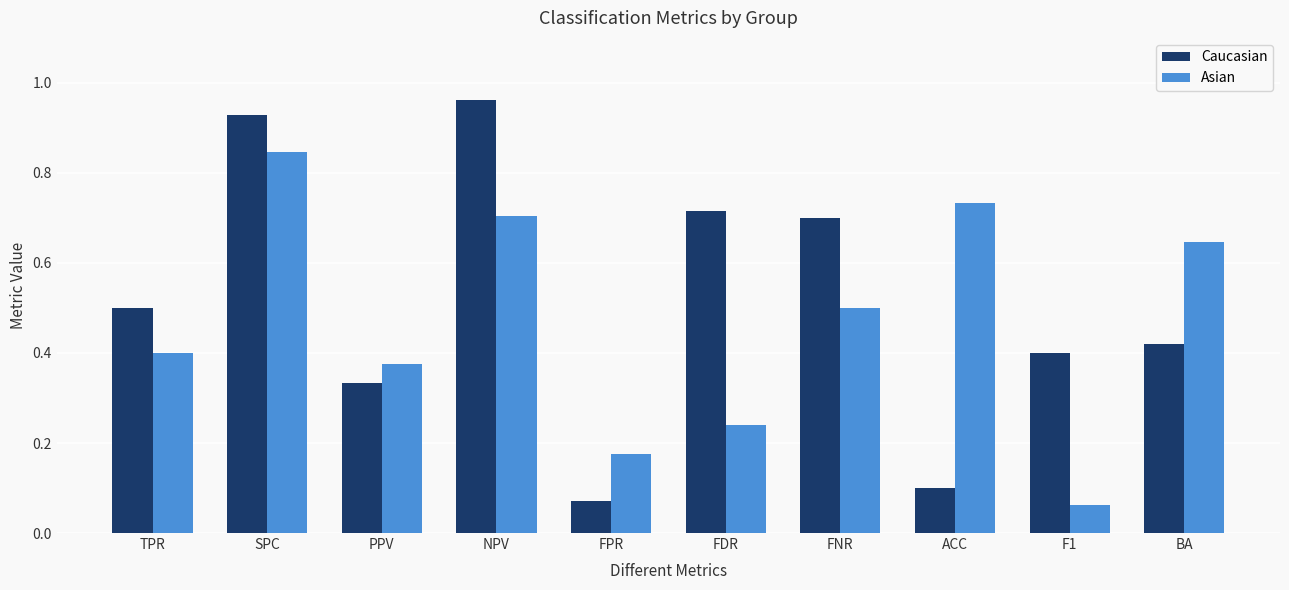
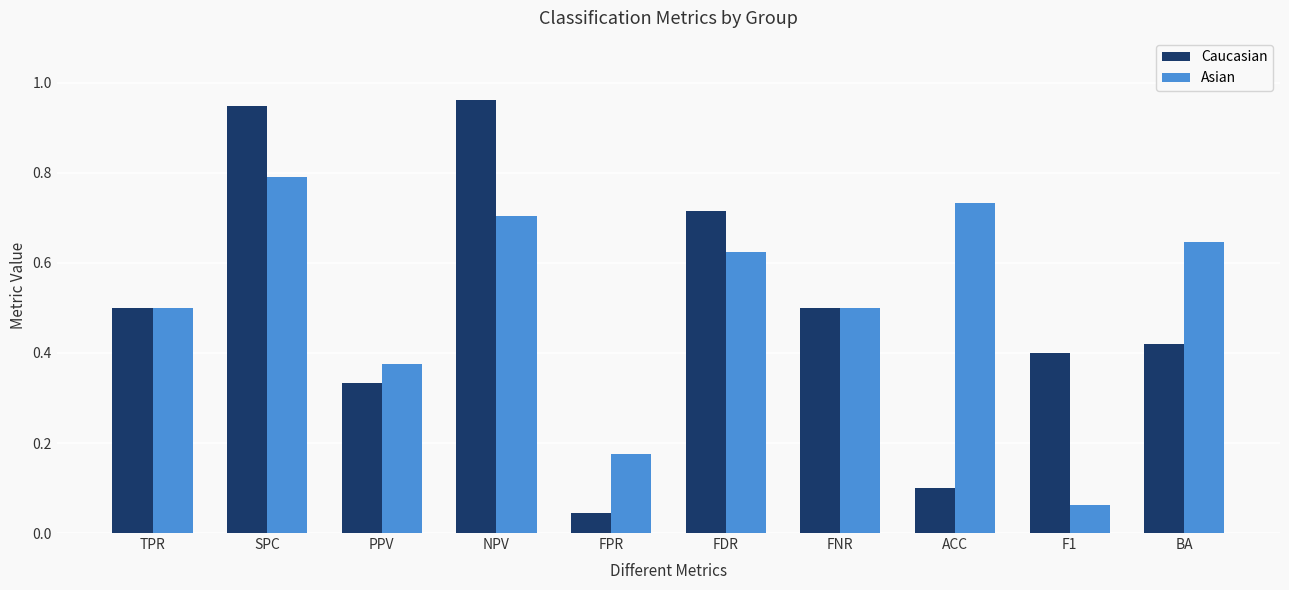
  {
    "Caucasian": {
      "TPR": 0.50,
-     "SPC": 0.93,
+     "SPC": 0.95,
      "PPV": 0.33,
      "NPV": 0.96,
-     "FPR": 0.07,
+     "FPR": 0.04,
      "FDR": 0.72,
-     "FNR": 0.7,
+     "FNR": 0.5,
      "ACC": 0.10,
      "F1": 0.40,
      "BA": 0.42
    },
    "Asian": {
-     "TPR": 0.4,
-     "SPC": 0.85,
+     "TPR": 0.5,
+     "SPC": 0.79,
      "PPV": 0.38,
      "NPV": 0.70,
      "FPR": 0.18,
-     "FDR": 0.24,
+     "FDR": 0.63,
      "FNR": 0.50,
      "ACC": 0.73,
      "F1": 0.06,
      "BA": 0.65
    }
  }
